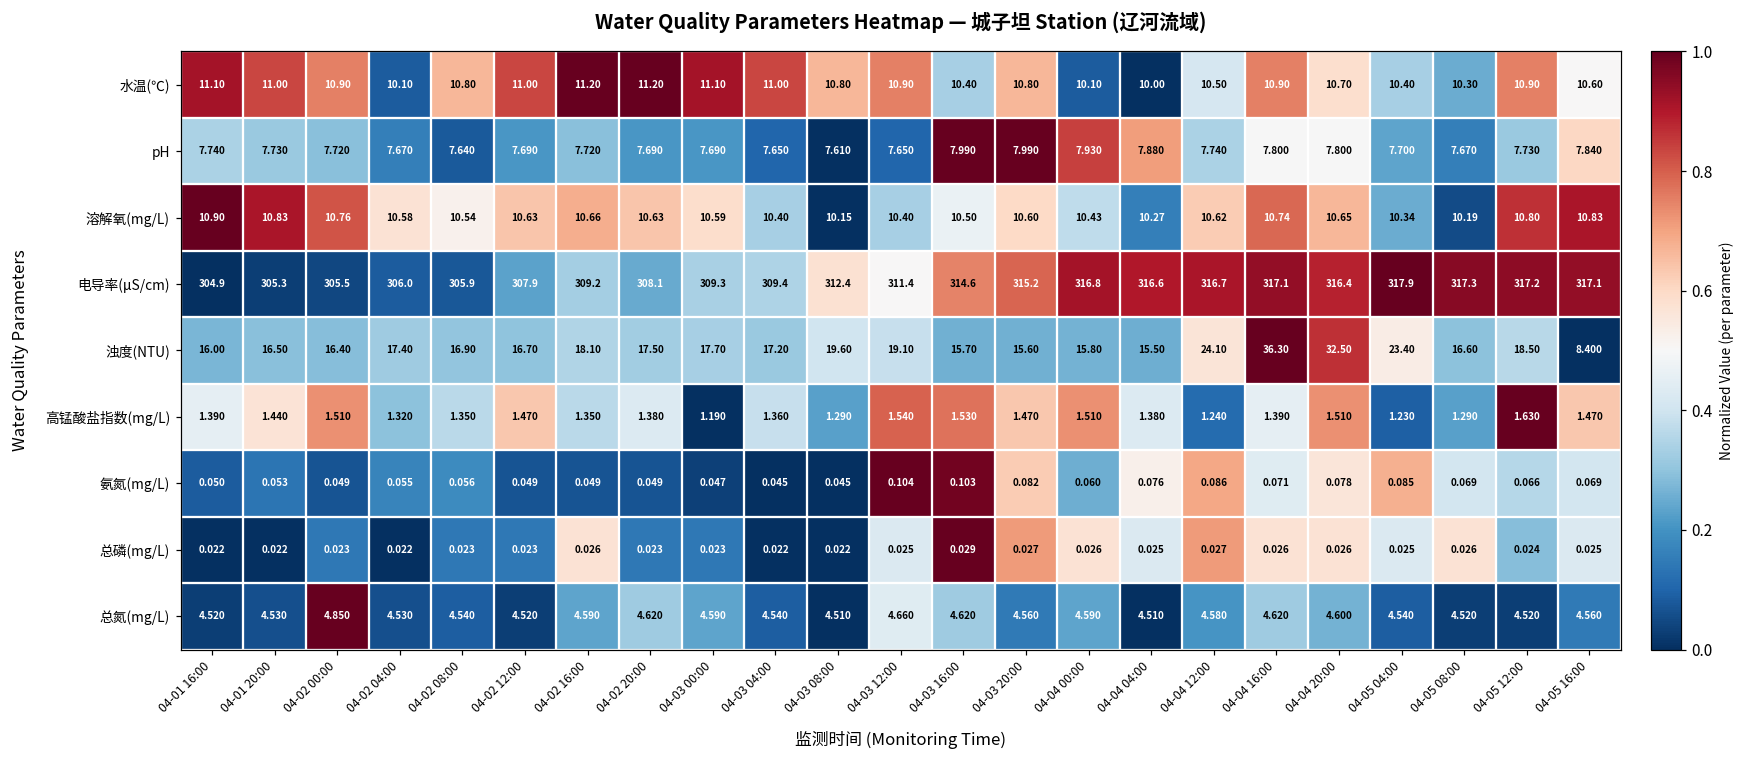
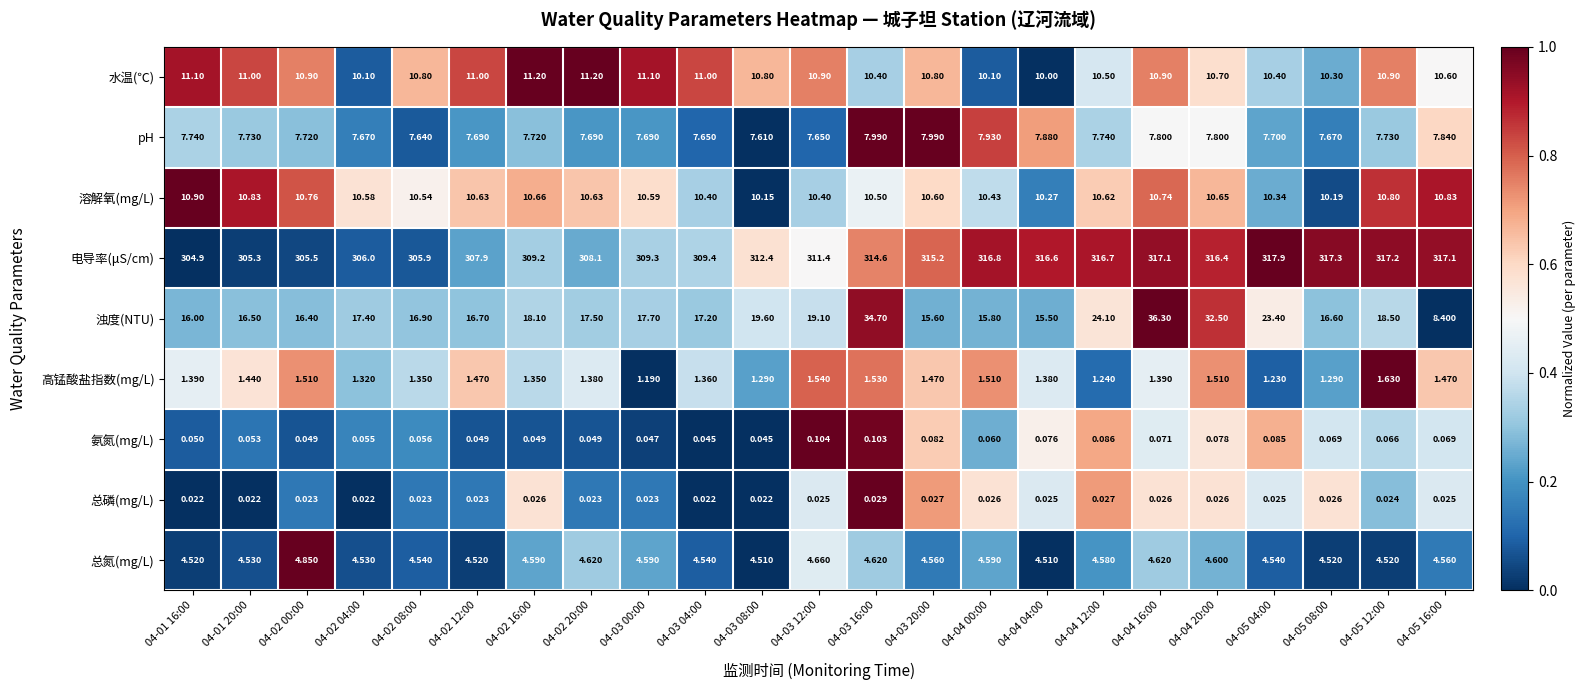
  {
    "浊度(NTU)": {
      "04-01 16:00": 16.00,
      "04-01 20:00": 16.50,
      "04-02 00:00": 16.40,
      "04-02 04:00": 17.40,
      "04-02 08:00": 16.90,
      "04-02 12:00": 16.70,
      "04-02 16:00": 18.10,
      "04-02 20:00": 17.50,
      "04-03 00:00": 17.70,
      "04-03 04:00": 17.20,
      "04-03 08:00": 19.60,
      "04-03 12:00": 19.10,
-     "04-03 16:00": 15.70,
+     "04-03 16:00": 34.70,
      "04-03 20:00": 15.60,
      "04-04 00:00": 15.80,
      "04-04 04:00": 15.50,
      "04-04 12:00": 24.10,
      "04-04 16:00": 36.30,
      "04-04 20:00": 32.50,
      "04-05 04:00": 23.40,
      "04-05 08:00": 16.60,
      "04-05 12:00": 18.50,
      "04-05 16:00": 8.400
    }
  }
